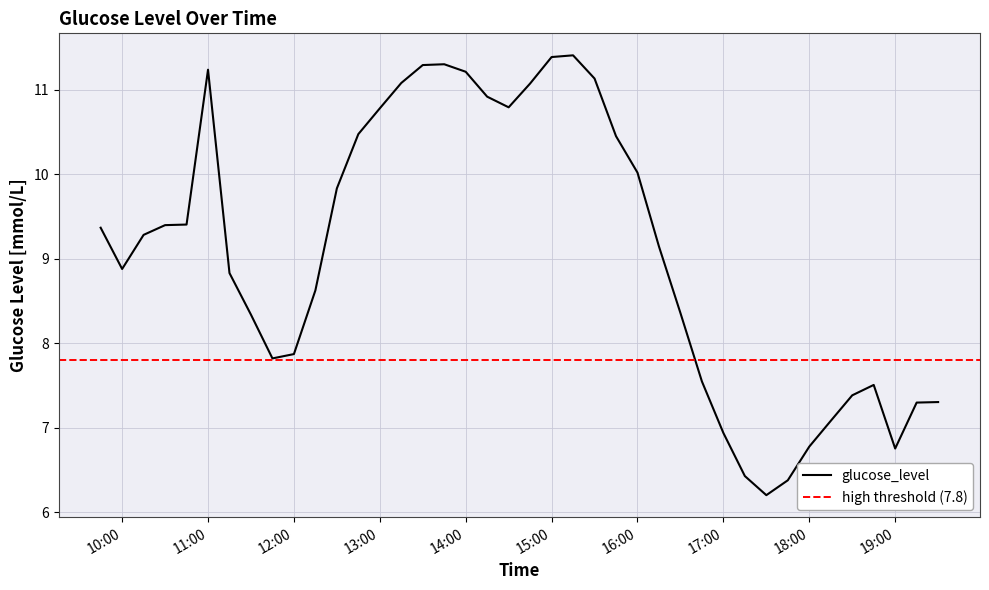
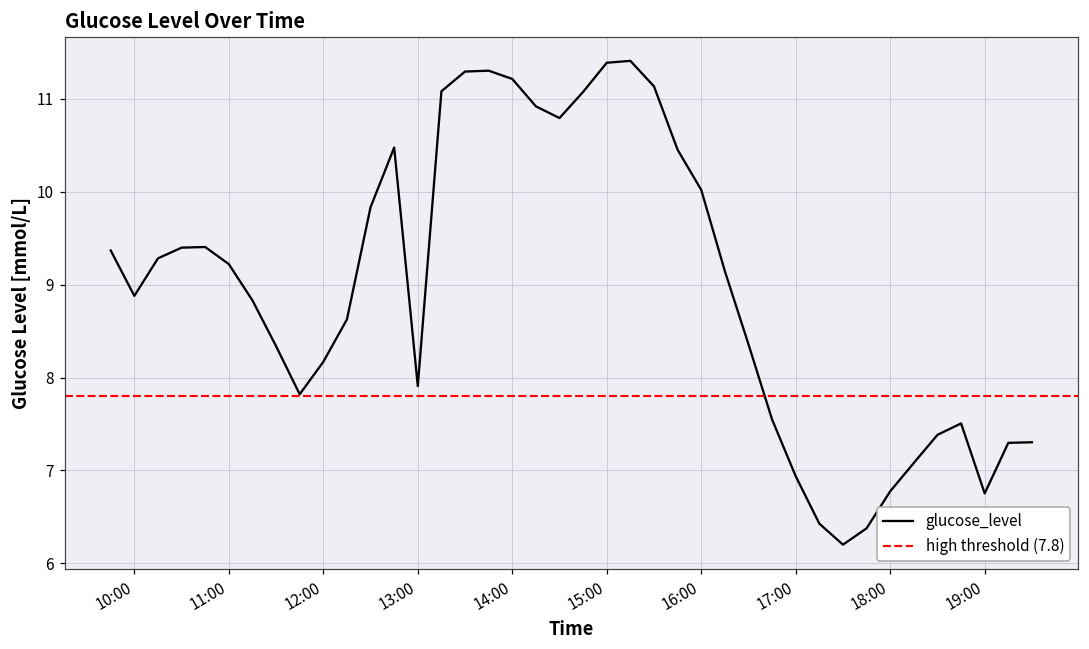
  {
    "10:00": 8.9,
-   "11:00": 11.2,
-   "12:00": 7.9,
-   "13:00": 10.8,
+   "11:00": 9.2,
+   "12:00": 8.2,
+   "13:00": 7.9,
    "14:00": 11.2,
    "15:00": 11.4,
    "16:00": 10.0,
    "17:00": 6.9,
    "18:00": 6.8,
    "19:00": 6.8
  }
